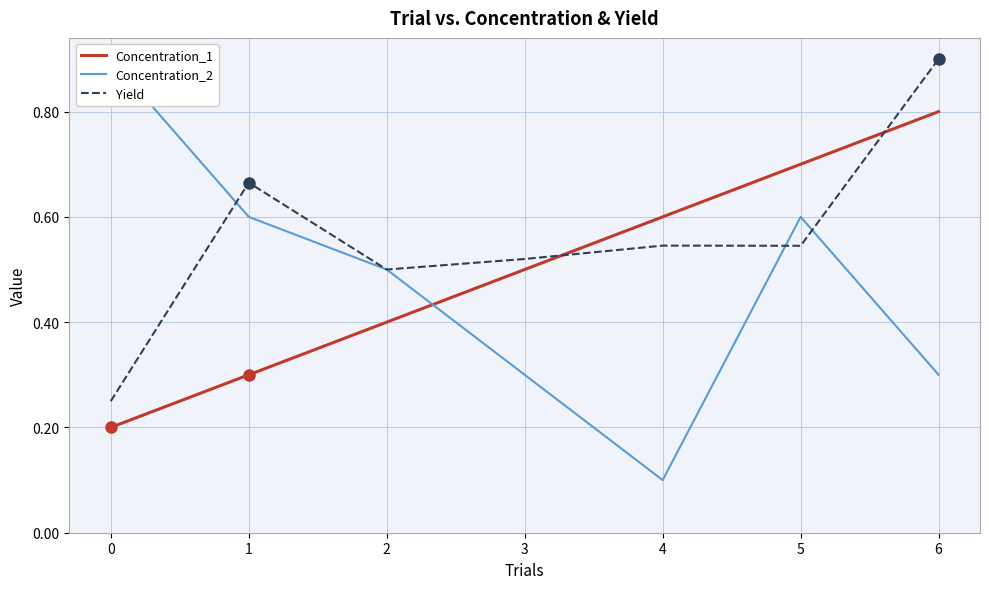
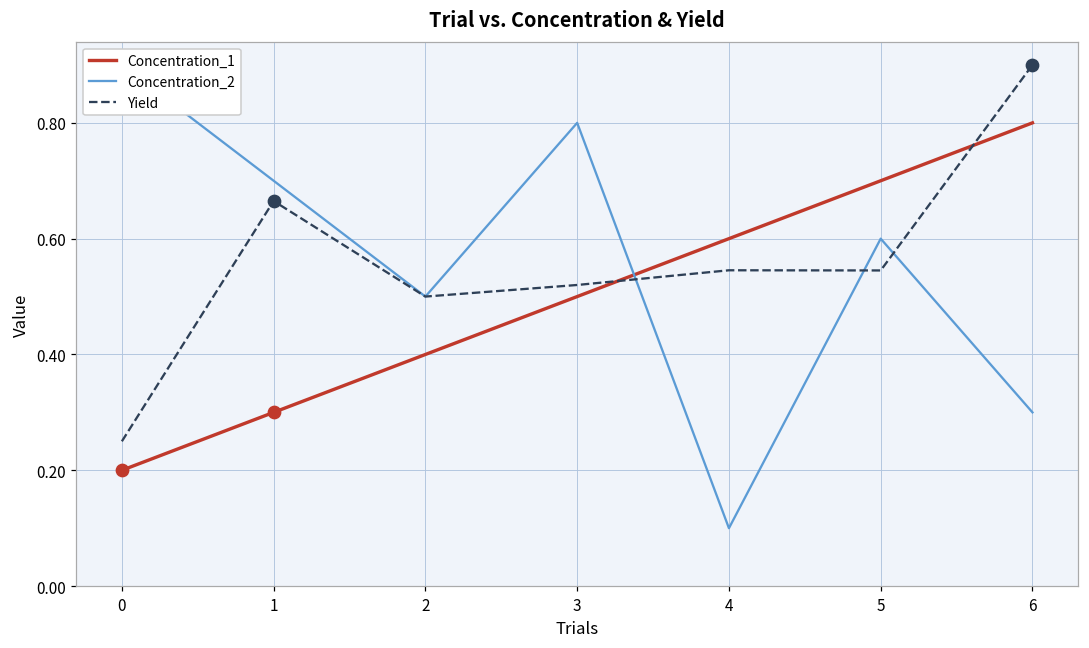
  {
    "Concentration_2": {
-     "1": 0.6,
-     "3": 0.3,
+     "1": 0.7,
+     "3": 0.8,
      "4": 0.1,
      "5": 0.6,
      "6": 0.3
    }
  }
